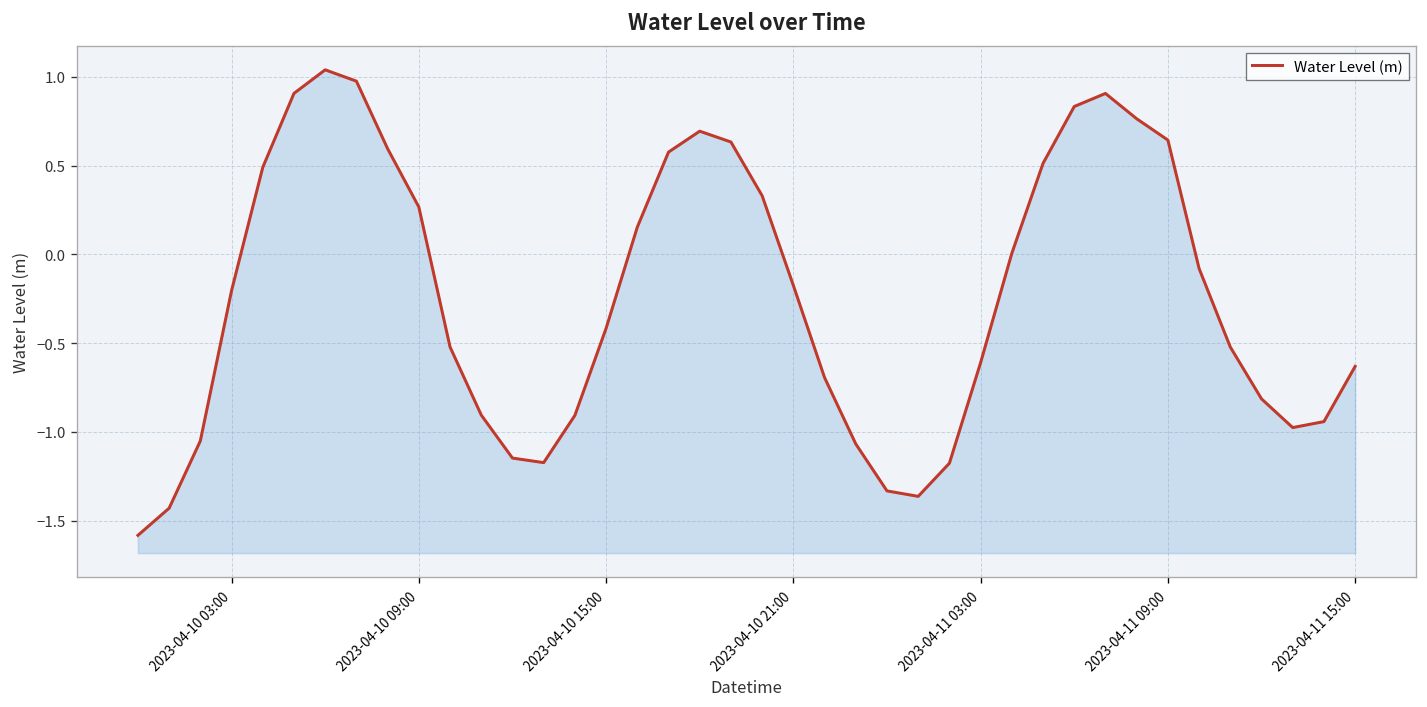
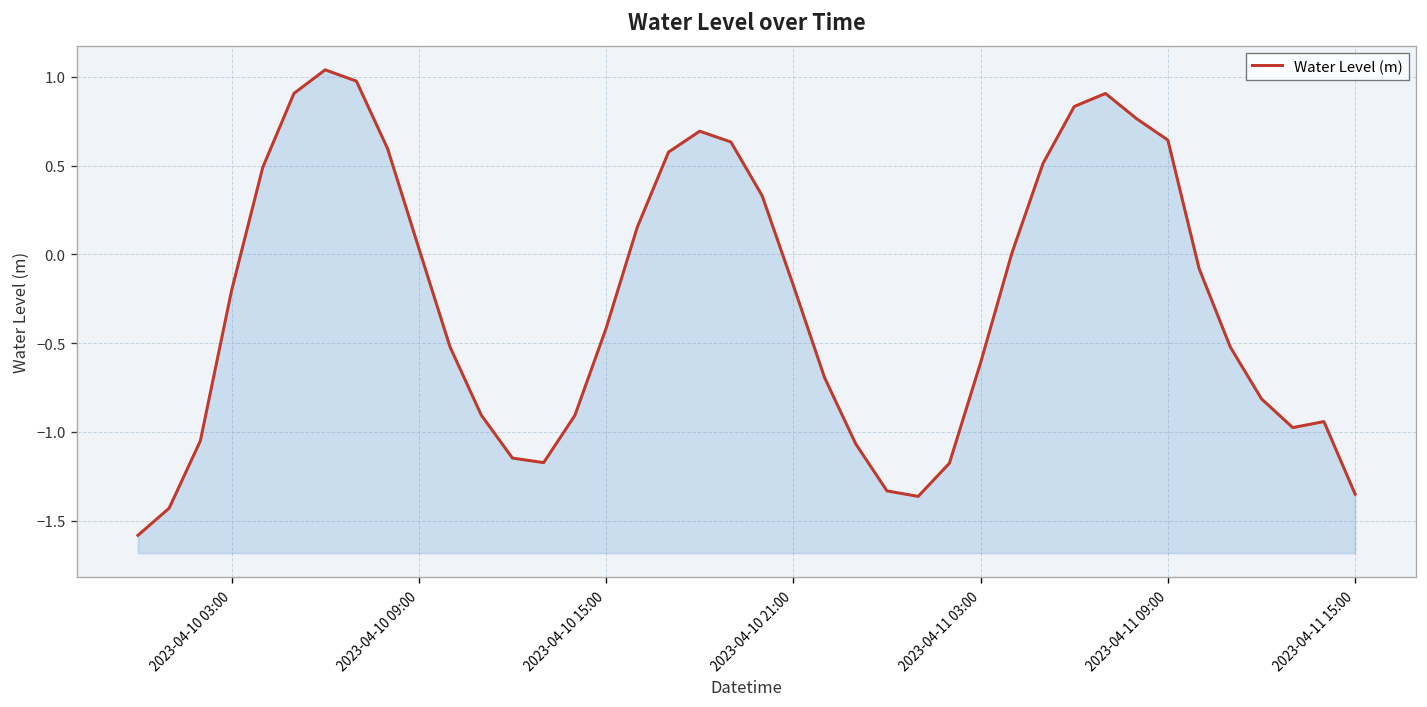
  {
    "2023-04-10 03:00": -0.20,
-   "2023-04-10 09:00": 0.27,
+   "2023-04-10 09:00": 0.03,
    "2023-04-10 15:00": -0.42,
    "2023-04-10 21:00": -0.17,
    "2023-04-11 03:00": -0.61,
    "2023-04-11 09:00": 0.64,
-   "2023-04-11 15:00": -0.63
+   "2023-04-11 15:00": -1.35
  }
